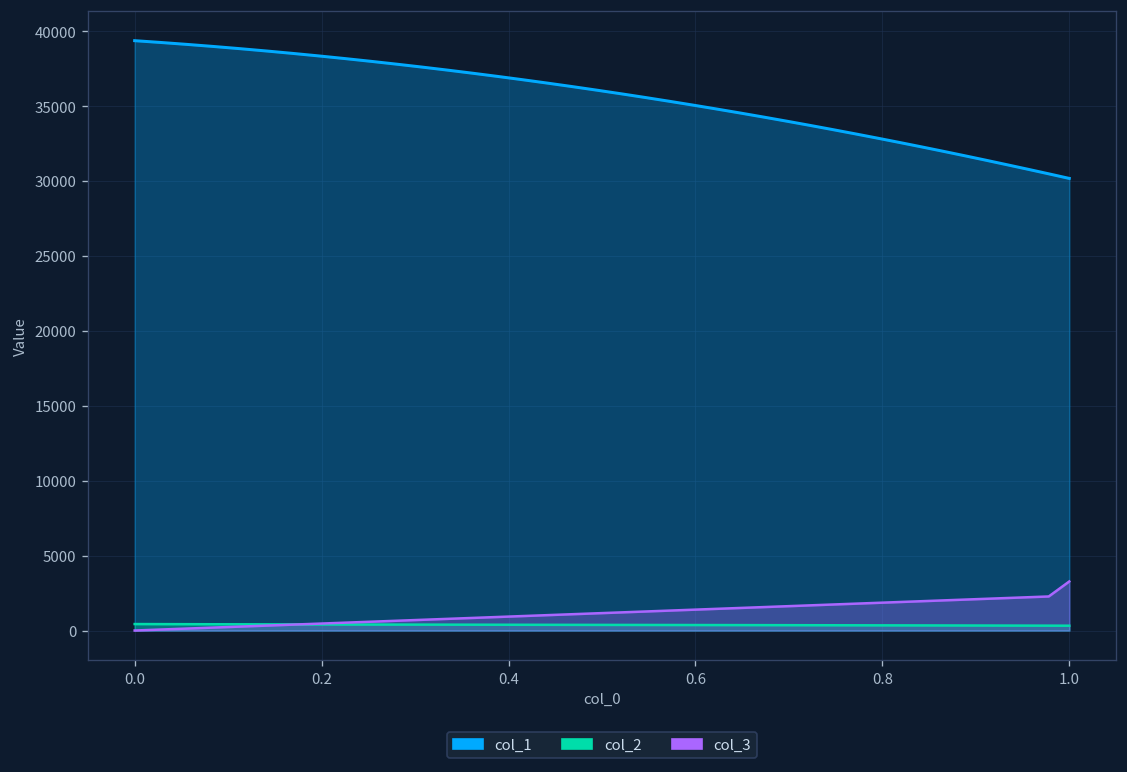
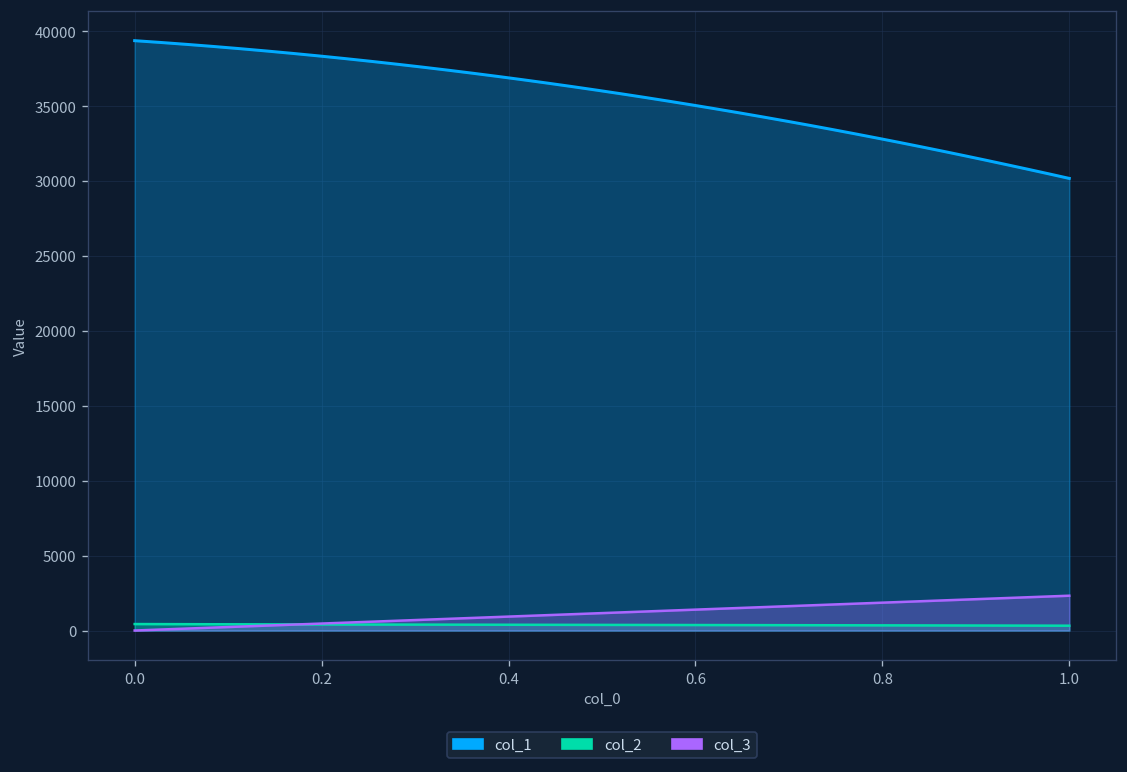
  {
    "col_3": {
      "0.0": 0,
-     "1.0": 3300
+     "1.0": 2300
    }
  }
